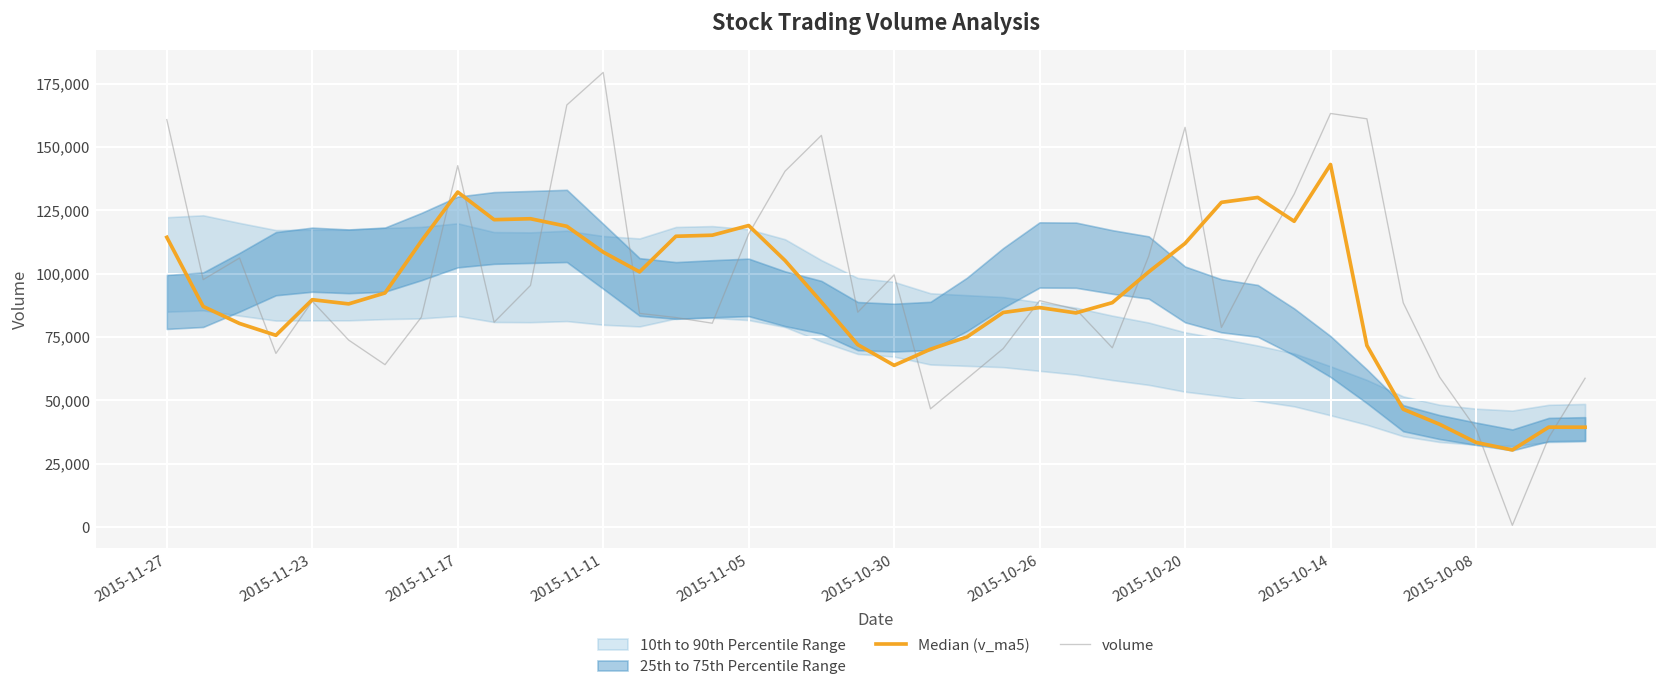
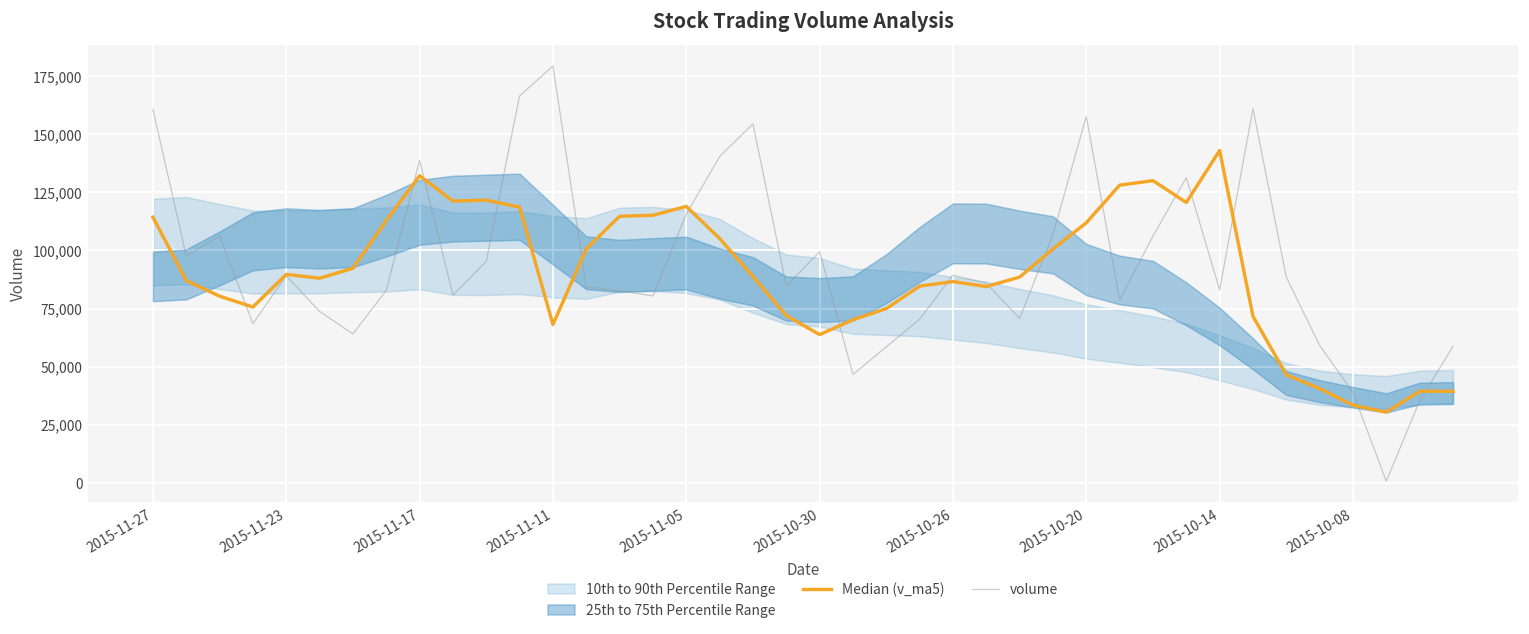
  {
    "Median (v_ma5)": {
      "2015-11-27": "114,000",
      "2015-11-17": "132,000",
-     "2015-11-11": "108,000",
+     "2015-11-11": "68,000",
      "2015-11-05": "119,000",
      "2015-10-30": "64,000",
      "2015-10-26": "87,000",
      "2015-10-20": "112,000",
      "2015-10-14": "143,000",
      "2015-10-08": "33,000"
    },
    "volume": {
      "2015-11-27": "161,000",
-     "2015-11-17": "143,000",
+     "2015-11-17": "139,000",
      "2015-11-11": "179,000",
      "2015-11-05": "116,000",
      "2015-10-30": "99,000",
      "2015-10-20": "158,000",
-     "2015-10-14": "163,000",
+     "2015-10-14": "83,000",
      "2015-10-08": "39,000"
    }
  }
